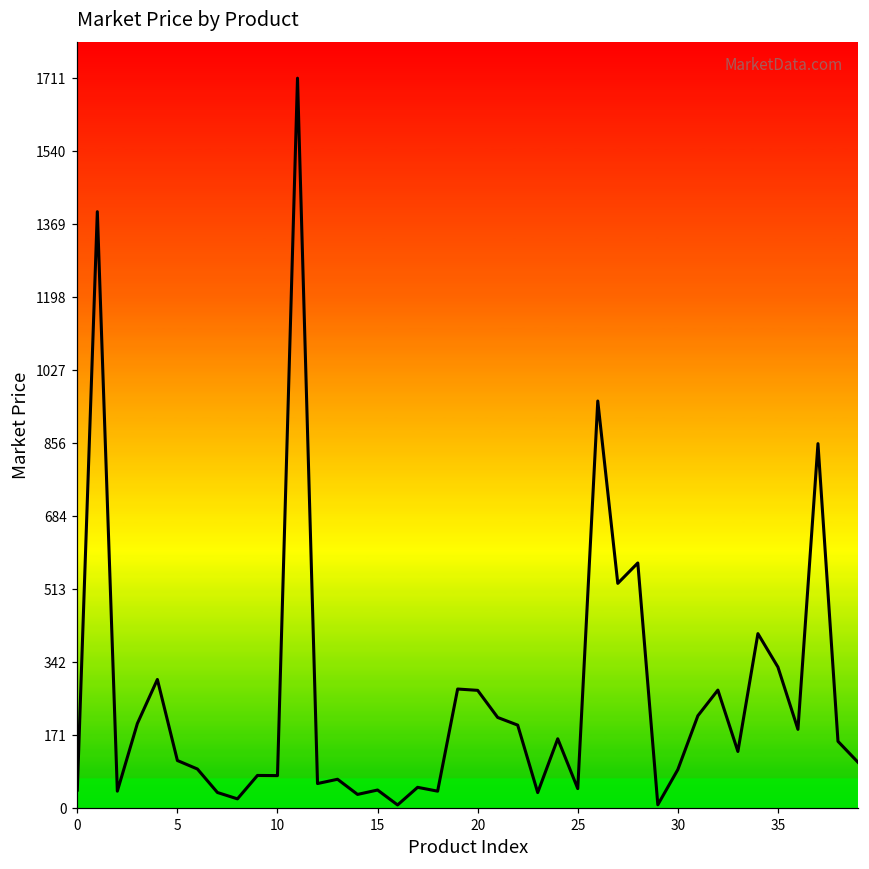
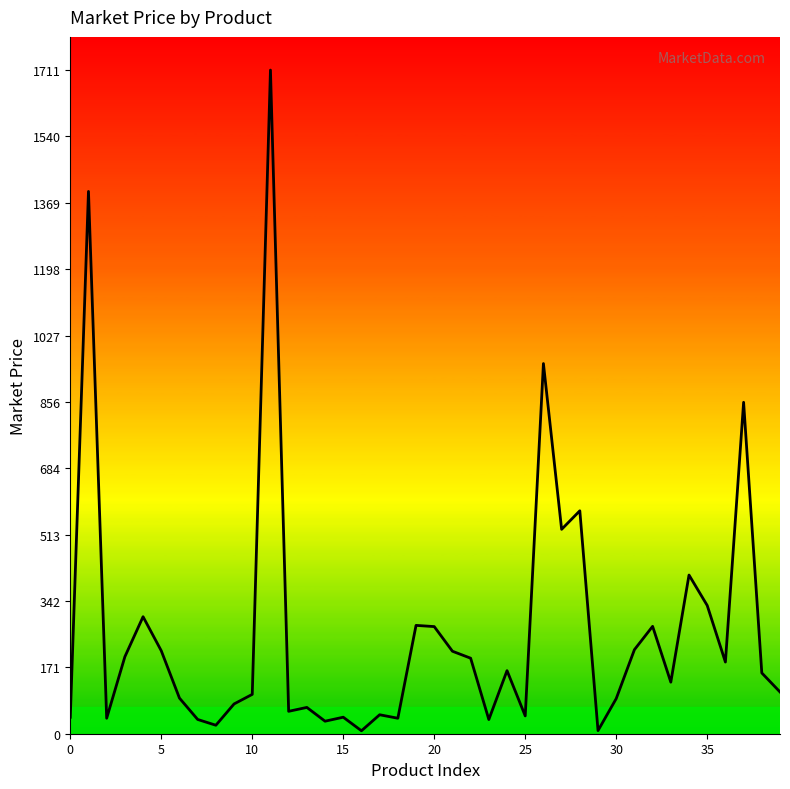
  {
-   "5": 110,
-   "10": 80,
+   "5": 210,
+   "10": 100,
    "20": 280,
    "30": 90,
    "35": 330
  }
